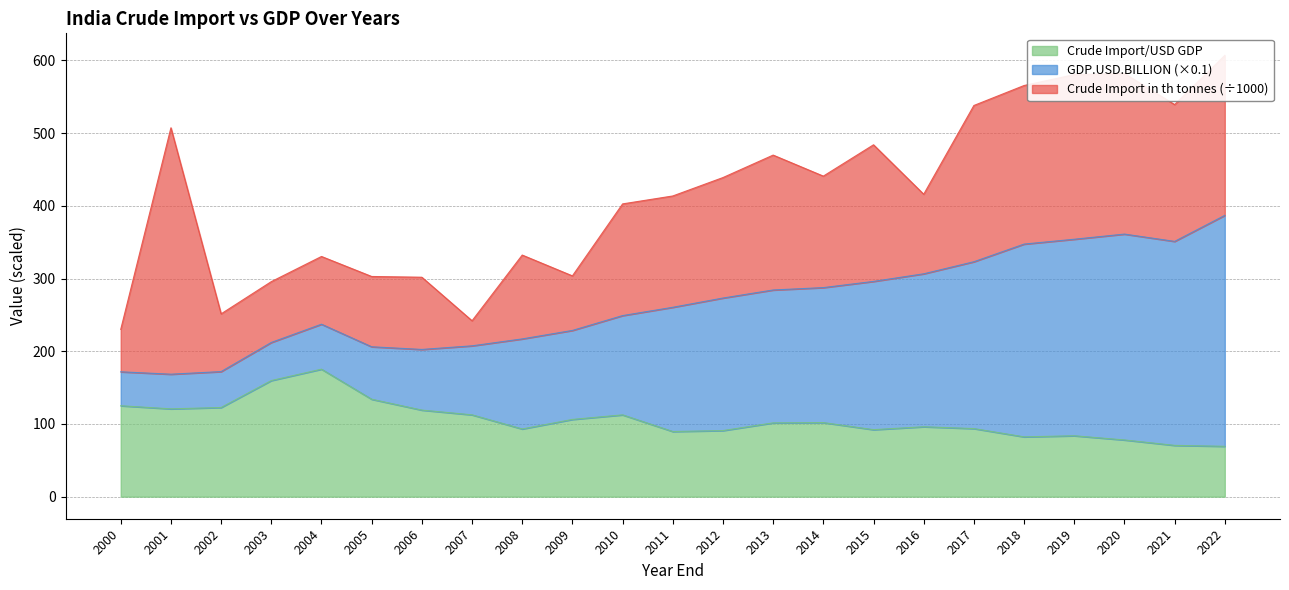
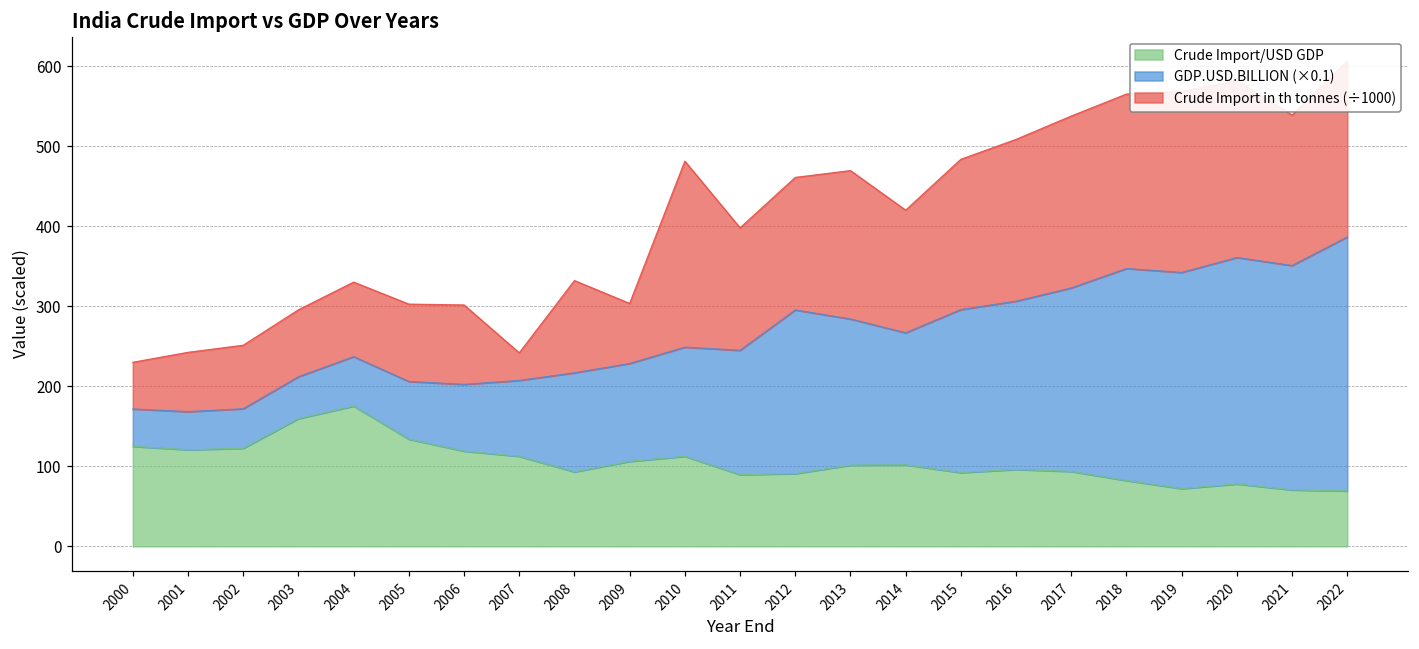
  {
    "Crude Import/USD GDP": {
      "2000": 130,
      "2001": 120,
      "2002": 120,
      "2003": 160,
      "2004": 180,
      "2005": 130,
      "2006": 120,
      "2007": 110,
      "2008": 90,
      "2009": 110,
      "2010": 110,
      "2011": 90,
      "2012": 90,
      "2013": 100,
      "2014": 100,
      "2015": 90,
      "2016": 100,
      "2017": 90,
      "2018": 80,
-     "2019": 80,
+     "2019": 70,
      "2020": 80,
      "2021": 70,
      "2022": 70
    },
    "GDP.USD.BILLION (×0.1)": {
      "2000": 50,
      "2001": 50,
      "2002": 50,
      "2003": 50,
      "2004": 60,
      "2005": 70,
      "2006": 80,
      "2007": 90,
      "2008": 120,
      "2009": 120,
      "2010": 140,
-     "2011": 170,
-     "2012": 180,
+     "2011": 160,
+     "2012": 200,
      "2013": 180,
-     "2014": 190,
+     "2014": 170,
      "2015": 200,
      "2016": 210,
      "2017": 230,
      "2018": 270,
      "2019": 270,
      "2020": 280,
      "2021": 280,
      "2022": 320
    },
    "Crude Import in th tonnes (÷1000)": {
      "2000": 60,
-     "2001": 340,
+     "2001": 70,
      "2002": 80,
      "2003": 80,
      "2004": 90,
      "2005": 100,
      "2006": 100,
      "2007": 30,
      "2008": 120,
      "2009": 80,
-     "2010": 150,
+     "2010": 230,
      "2011": 150,
      "2012": 170,
      "2013": 190,
      "2014": 150,
      "2015": 190,
-     "2016": 110,
+     "2016": 200,
      "2017": 210,
      "2018": 220,
      "2021": 190
    }
  }
